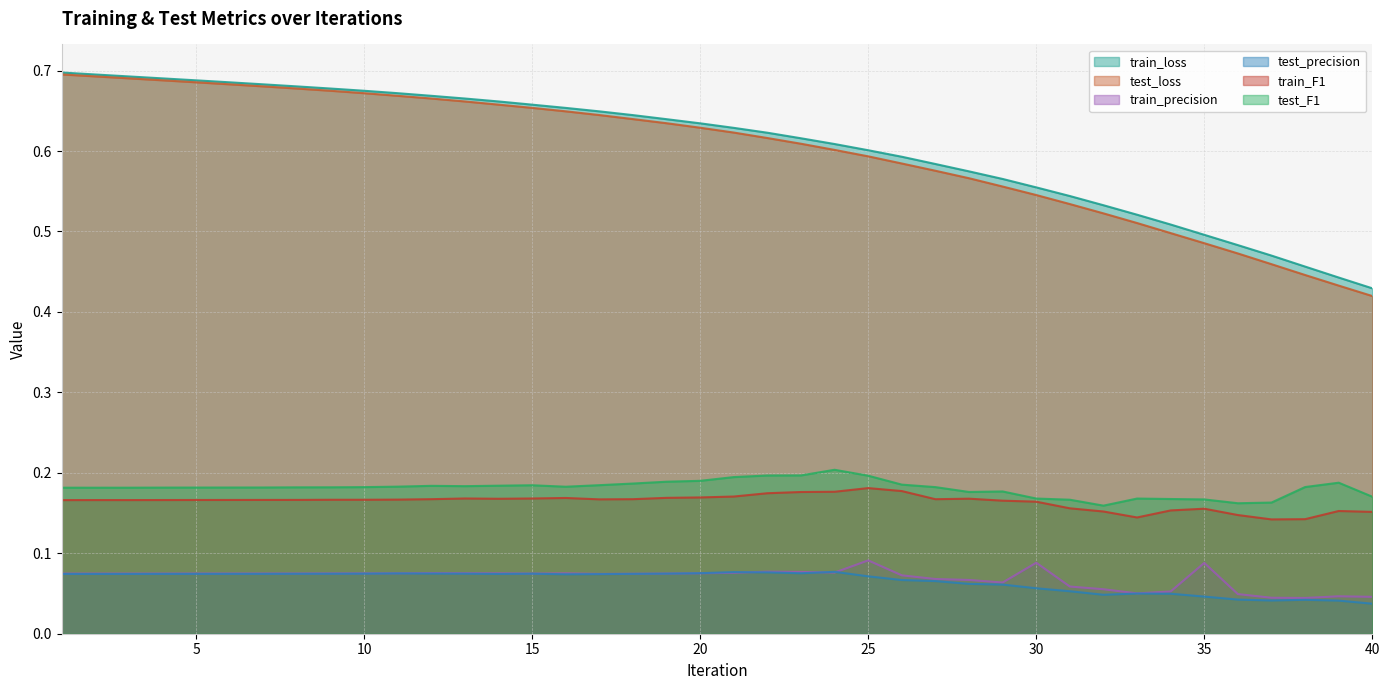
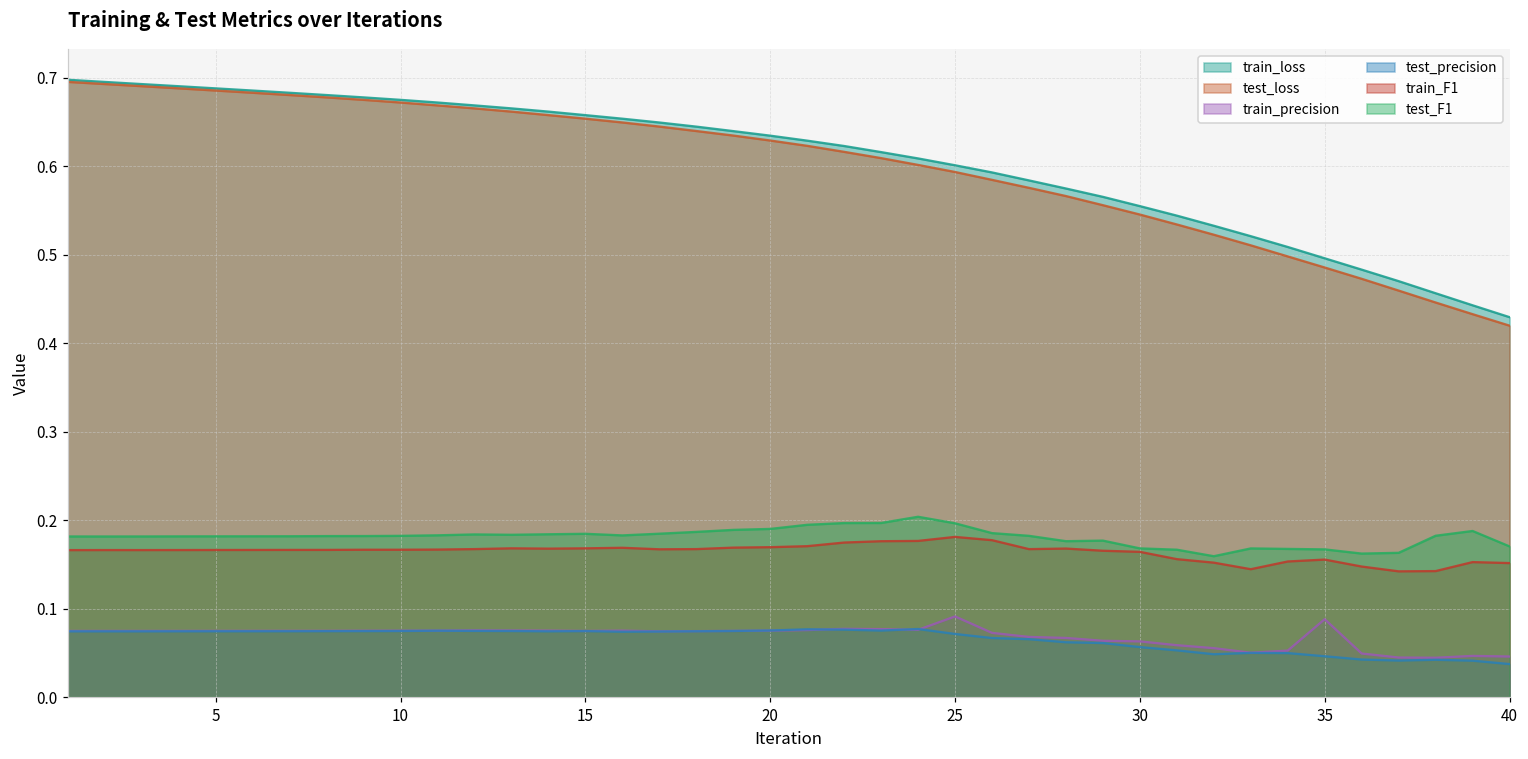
  {
    "train_precision": {
      "25": 0.09,
-     "30": 0.09,
+     "30": 0.06,
      "35": 0.09,
      "40": 0.05
    }
  }
